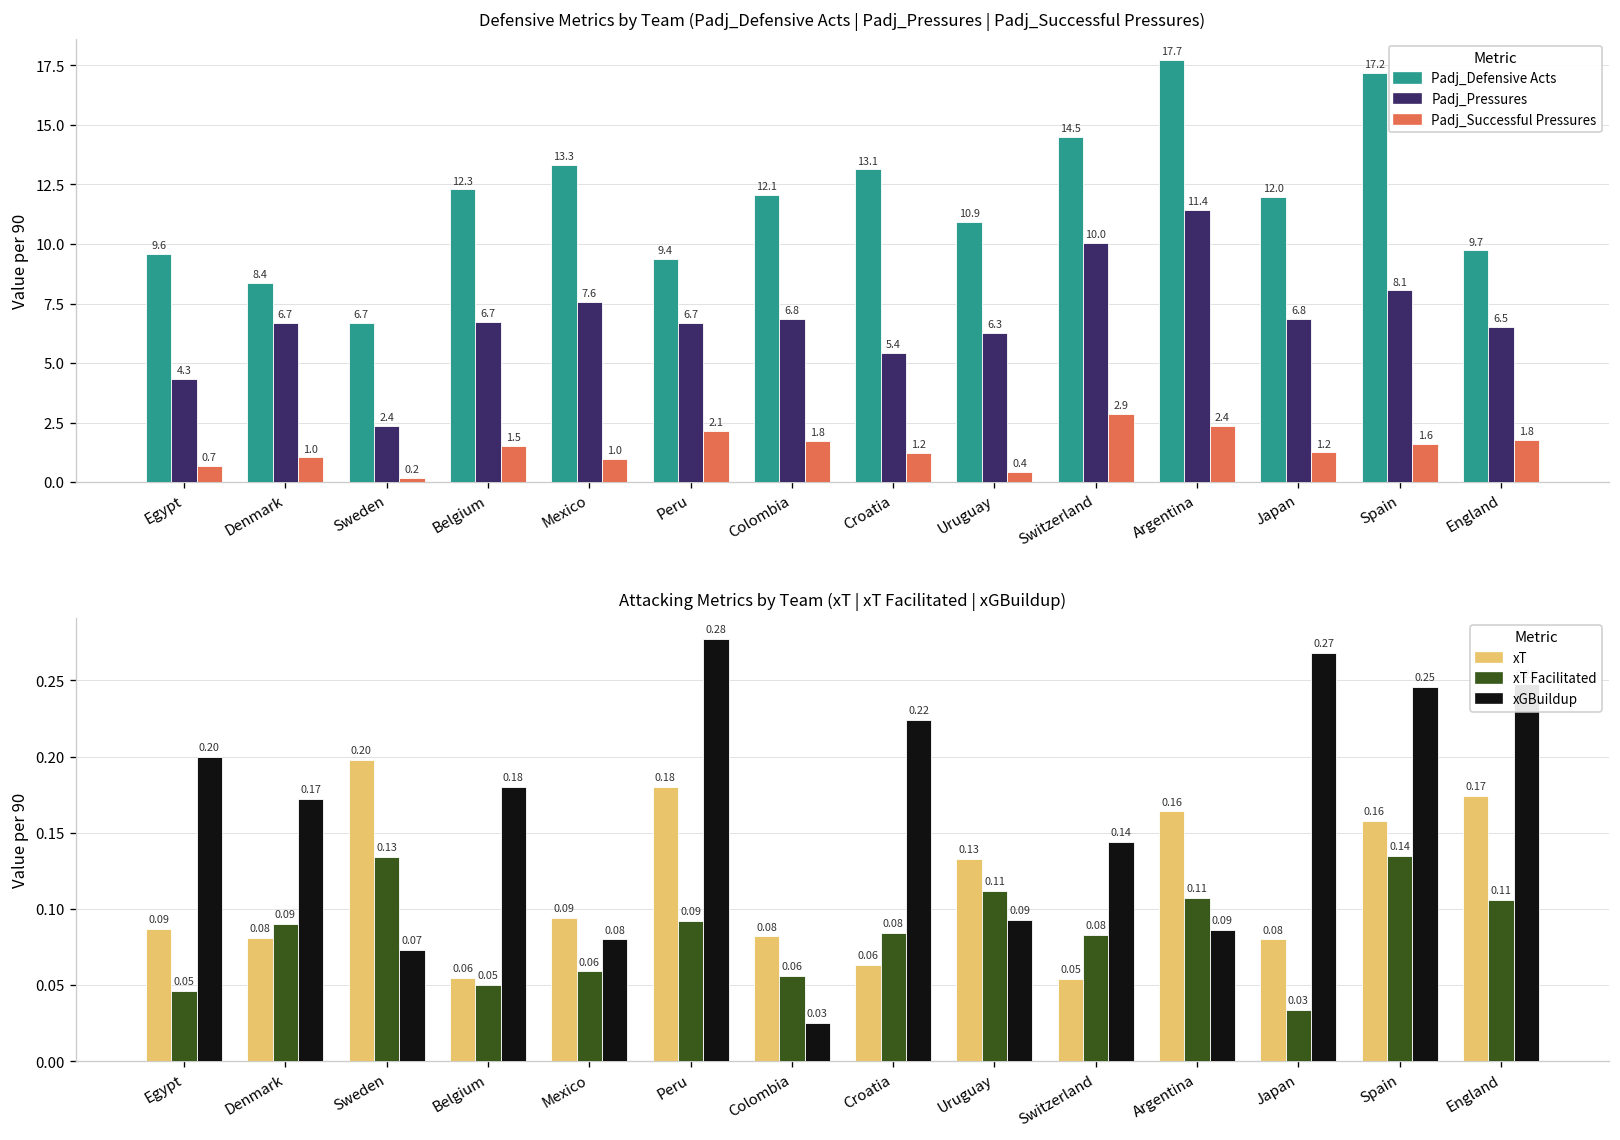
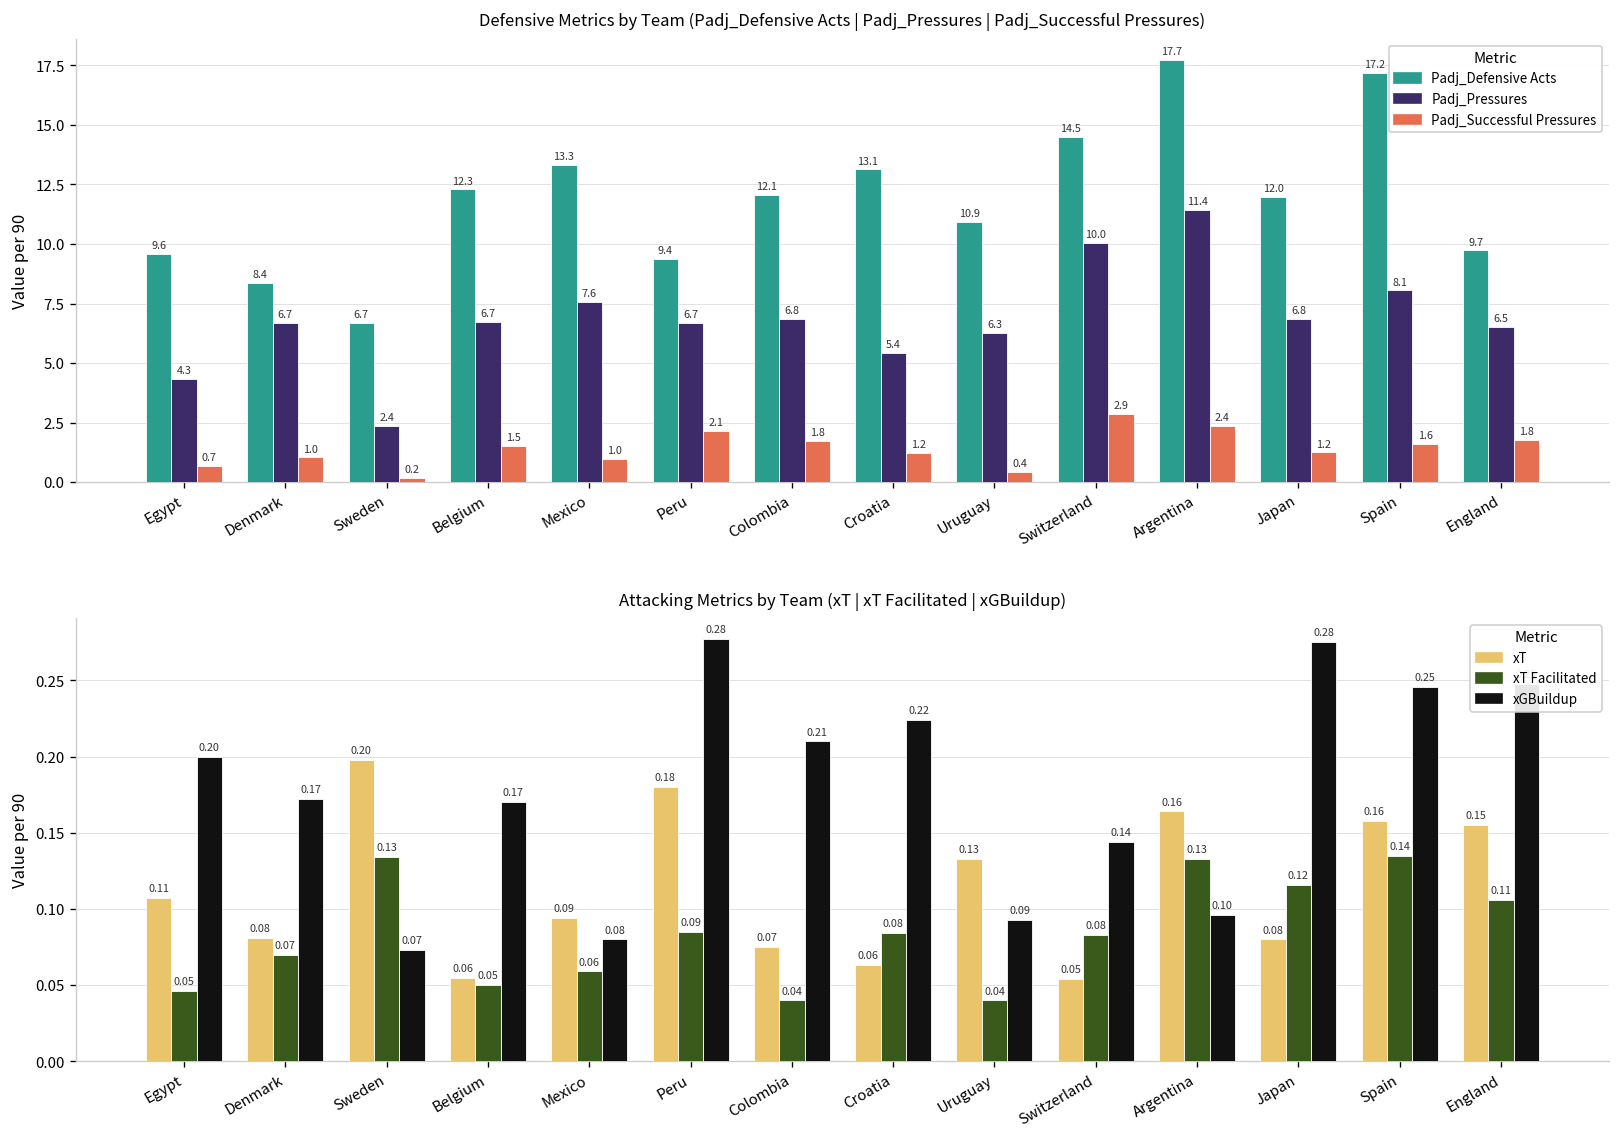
  {
    "Defensive Metrics by Team (Padj_Defensive Acts | Padj_Pressures | Padj_Successful Pressures)": {
      "Padj_Defensive Acts": {
        "Egypt": 9.6,
        "Denmark": 8.4,
        "Sweden": 6.7,
        "Belgium": 12.3,
        "Mexico": 13.3,
        "Peru": 9.4,
        "Colombia": 12.1,
        "Croatia": 13.1,
        "Uruguay": 10.9,
        "Switzerland": 14.5,
        "Argentina": 17.7,
        "Japan": 12.0,
        "Spain": 17.2,
        "England": 9.7
      },
      "Padj_Pressures": {
        "Egypt": 4.3,
        "Denmark": 6.7,
        "Sweden": 2.4,
        "Belgium": 6.7,
        "Mexico": 7.6,
        "Peru": 6.7,
        "Colombia": 6.8,
        "Croatia": 5.4,
        "Uruguay": 6.3,
        "Switzerland": 10.0,
        "Argentina": 11.4,
        "Japan": 6.8,
        "Spain": 8.1,
        "England": 6.5
      },
      "Padj_Successful Pressures": {
        "Egypt": 0.7,
        "Denmark": 1.0,
        "Sweden": 0.2,
        "Belgium": 1.5,
        "Mexico": 1.0,
        "Peru": 2.1,
        "Colombia": 1.8,
        "Croatia": 1.2,
        "Uruguay": 0.4,
        "Switzerland": 2.9,
        "Argentina": 2.4,
        "Japan": 1.2,
        "Spain": 1.6,
        "England": 1.8
      }
    },
    "Attacking Metrics by Team (xT | xT Facilitated | xGBuildup)": {
      "xT": {
-       "Egypt": 0.09,
+       "Egypt": 0.11,
        "Denmark": 0.08,
        "Sweden": 0.20,
        "Belgium": 0.06,
        "Mexico": 0.09,
        "Peru": 0.18,
-       "Colombia": 0.08,
+       "Colombia": 0.07,
        "Croatia": 0.06,
        "Uruguay": 0.13,
        "Switzerland": 0.05,
        "Argentina": 0.16,
        "Japan": 0.08,
        "Spain": 0.16,
-       "England": 0.17
+       "England": 0.15
      },
      "xT Facilitated": {
        "Egypt": 0.05,
-       "Denmark": 0.09,
+       "Denmark": 0.07,
        "Sweden": 0.13,
        "Belgium": 0.05,
        "Mexico": 0.06,
-       "Peru": 0.092,
-       "Colombia": 0.06,
+       "Peru": 0.085,
+       "Colombia": 0.04,
        "Croatia": 0.08,
-       "Uruguay": 0.11,
+       "Uruguay": 0.04,
        "Switzerland": 0.08,
-       "Argentina": 0.11,
-       "Japan": 0.03,
+       "Argentina": 0.13,
+       "Japan": 0.12,
        "Spain": 0.14,
        "England": 0.11
      },
      "xGBuildup": {
        "Egypt": 0.20,
        "Denmark": 0.17,
        "Sweden": 0.07,
-       "Belgium": 0.18,
+       "Belgium": 0.17,
        "Mexico": 0.08,
        "Peru": 0.28,
-       "Colombia": 0.03,
+       "Colombia": 0.21,
        "Croatia": 0.22,
        "Uruguay": 0.09,
        "Switzerland": 0.14,
-       "Argentina": 0.09,
-       "Japan": 0.27,
+       "Argentina": 0.10,
+       "Japan": 0.28,
        "Spain": 0.25
      }
    }
  }
